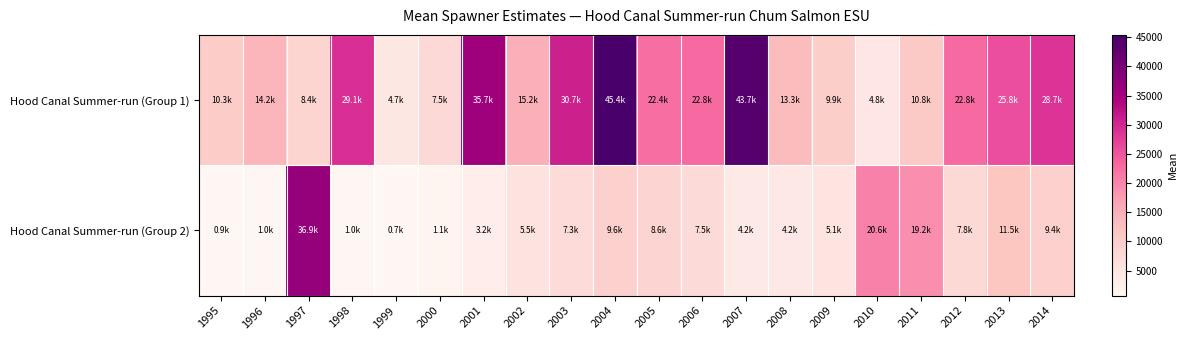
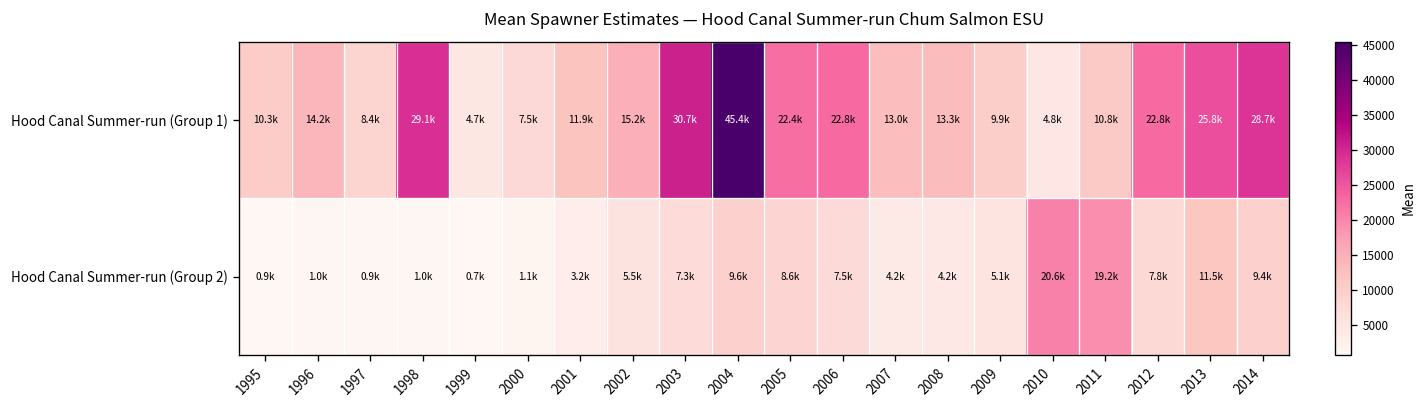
  {
    "Hood Canal Summer-run (Group 1)": {
      "1995": "10.3k",
      "1996": "14.2k",
      "1997": "8.4k",
      "1998": "29.1k",
      "1999": "4.7k",
      "2000": "7.5k",
-     "2001": "35.7k",
+     "2001": "11.9k",
      "2002": "15.2k",
      "2003": "30.7k",
      "2004": "45.4k",
      "2005": "22.4k",
      "2006": "22.8k",
-     "2007": "43.7k",
+     "2007": "13.0k",
      "2008": "13.3k",
      "2009": "9.9k",
      "2010": "4.8k",
      "2011": "10.8k",
      "2012": "22.8k",
      "2013": "25.8k",
      "2014": "28.7k"
    },
    "Hood Canal Summer-run (Group 2)": {
      "1995": "0.9k",
      "1996": "1.0k",
-     "1997": "36.9k",
+     "1997": "0.9k",
      "1998": "1.0k",
      "1999": "0.7k",
      "2000": "1.1k",
      "2001": "3.2k",
      "2002": "5.5k",
      "2003": "7.3k",
      "2004": "9.6k",
      "2005": "8.6k",
      "2006": "7.5k",
      "2007": "4.2k",
      "2008": "4.2k",
      "2009": "5.1k",
      "2010": "20.6k",
      "2011": "19.2k",
      "2012": "7.8k",
      "2013": "11.5k",
      "2014": "9.4k"
    }
  }
